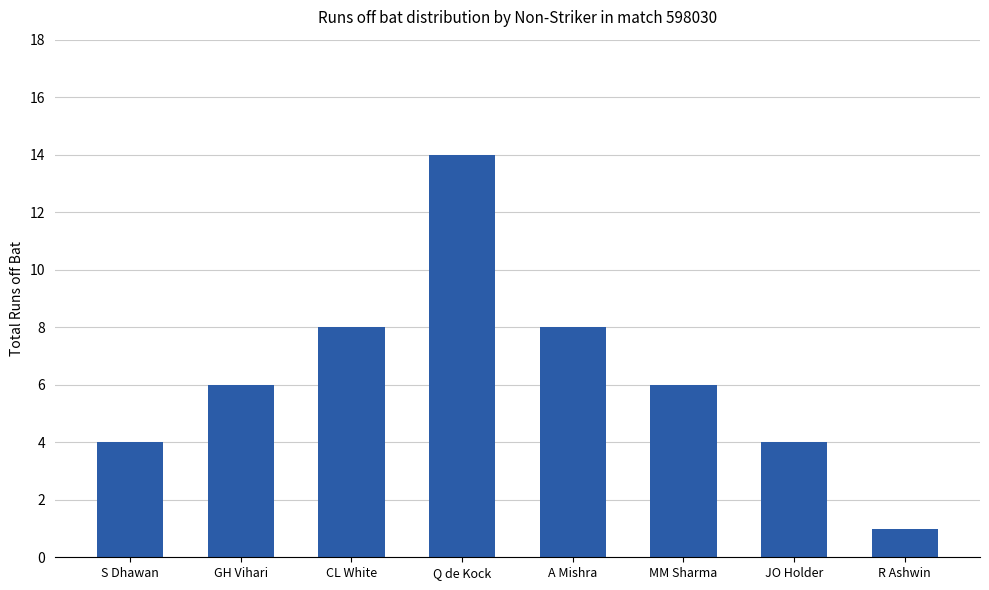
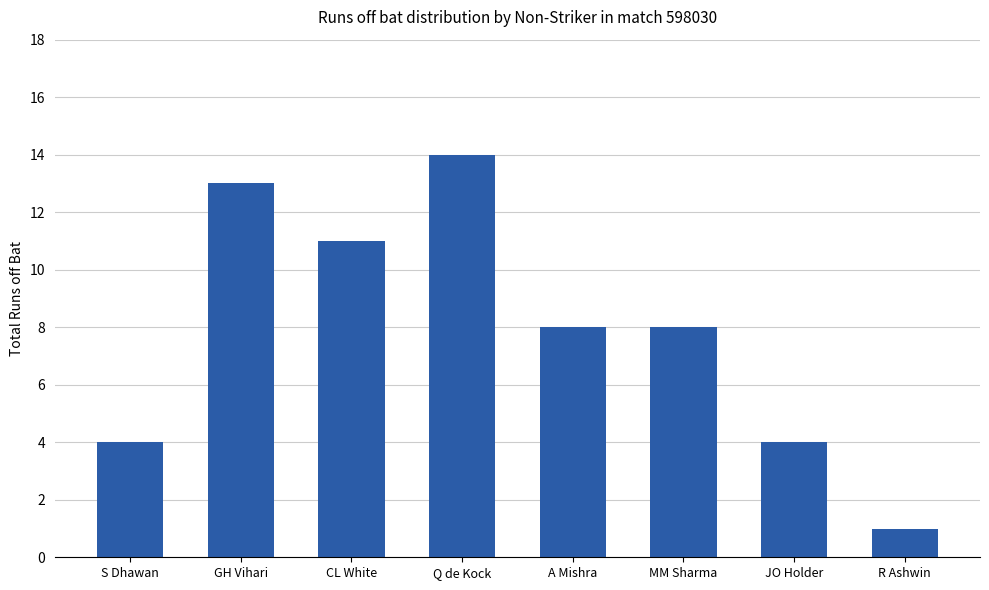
  {
    "S Dhawan": 4,
-   "GH Vihari": 6,
-   "CL White": 8,
+   "GH Vihari": 13,
+   "CL White": 11,
    "Q de Kock": 14,
    "A Mishra": 8,
-   "MM Sharma": 6,
+   "MM Sharma": 8,
    "JO Holder": 4,
    "R Ashwin": 1
  }
